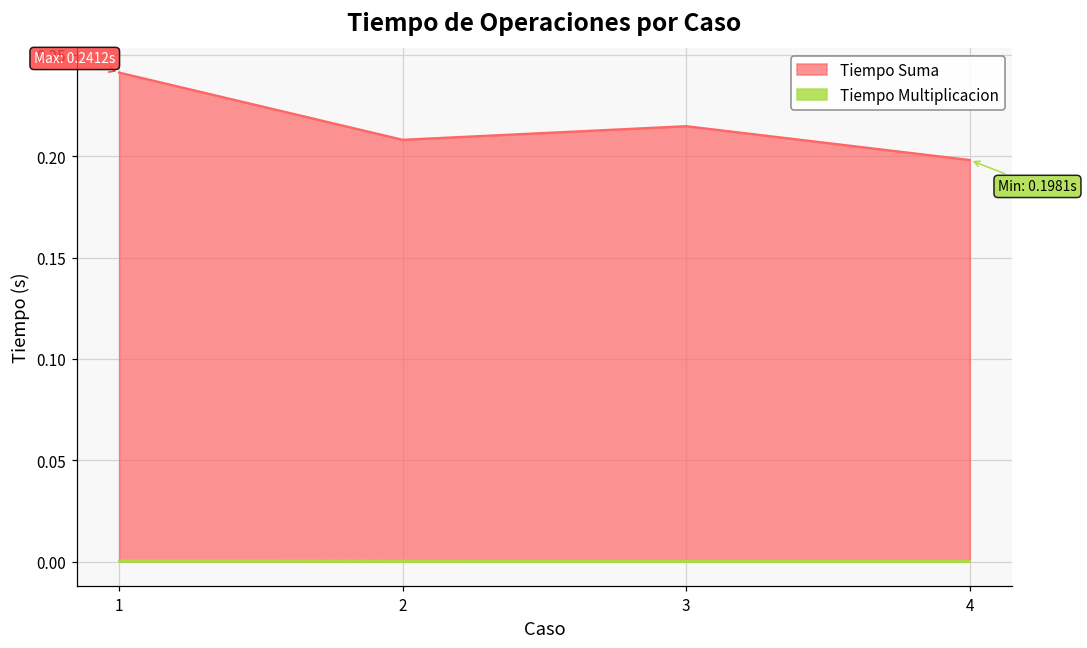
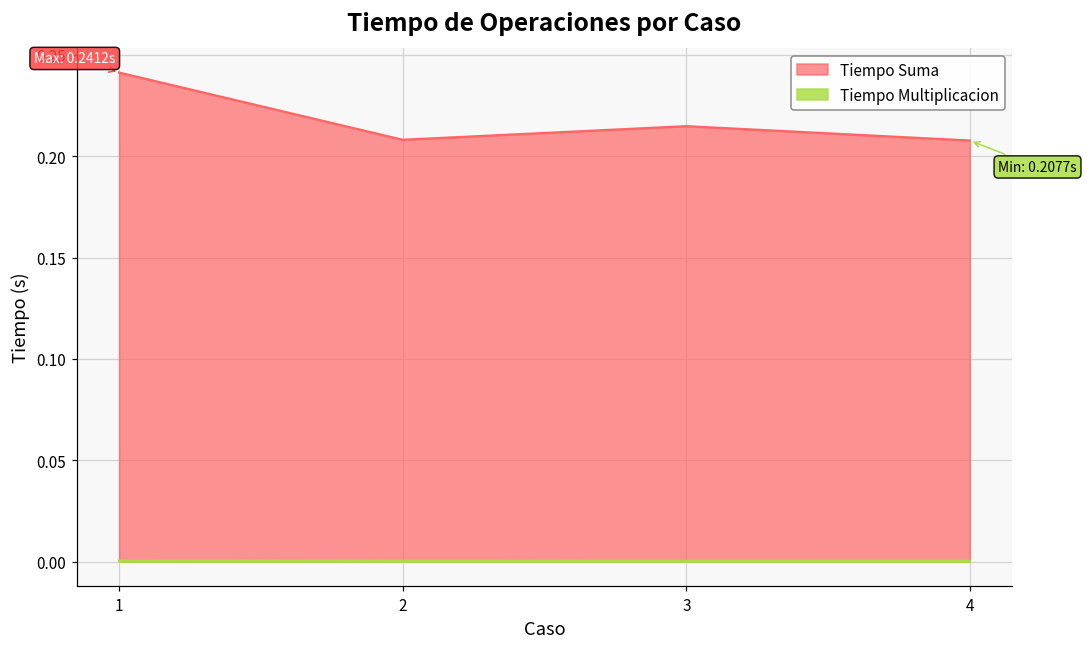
  {
    "Tiempo Suma": {
-     "4": "0.1981s"
+     "4": "0.2077s"
    },
    "Tiempo Multiplicacion": {
      "1": "0.001",
      "2": "0.000",
      "3": "0.000",
      "4": "0.000"
    }
  }
